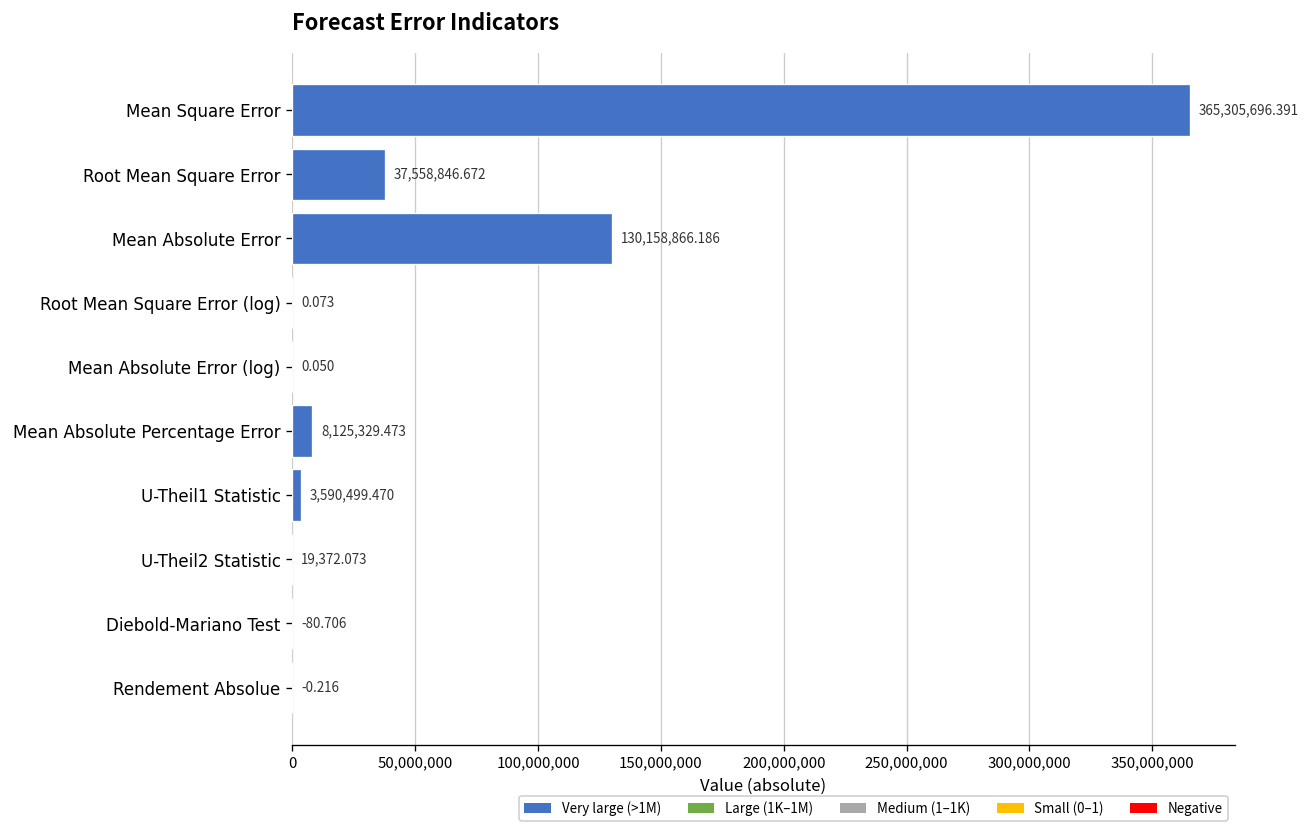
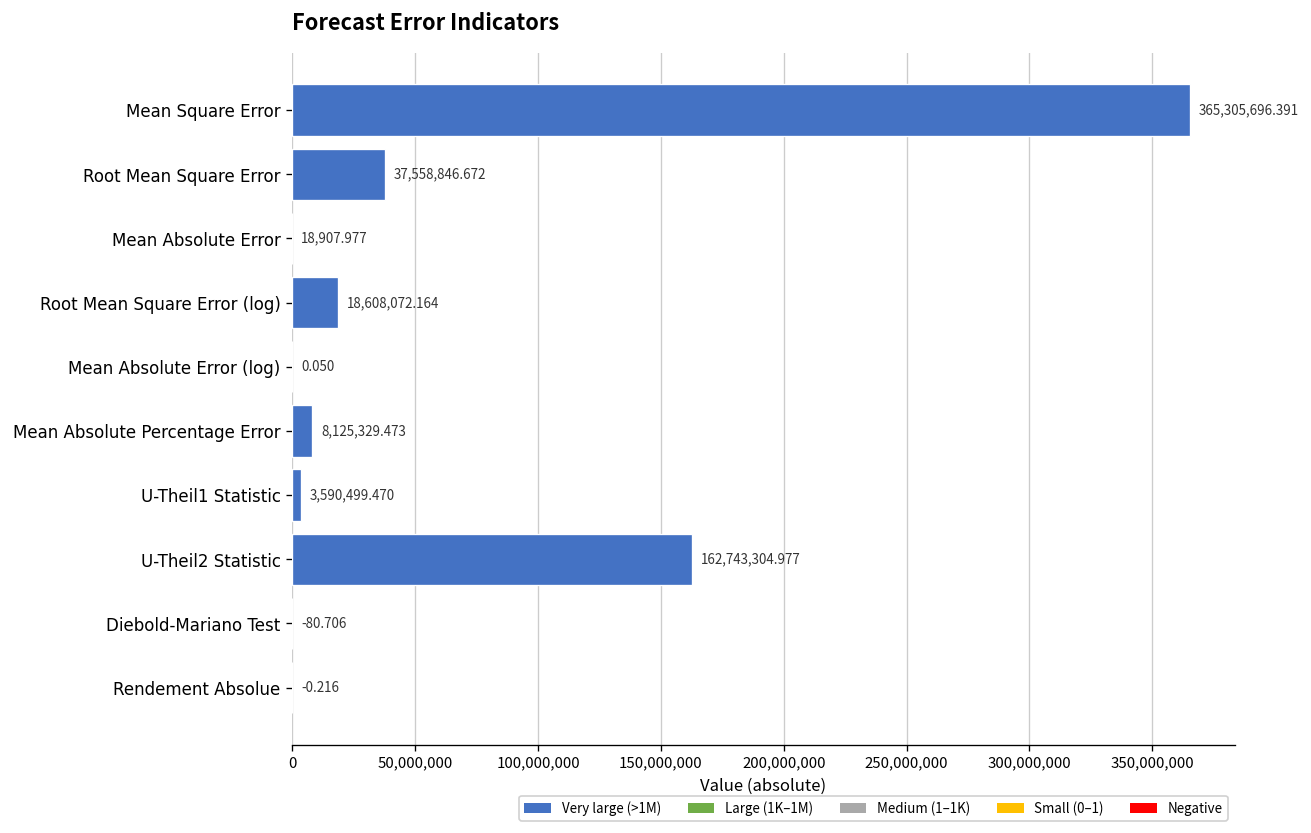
  {
    "Mean Square Error": "365,305,696.391",
    "Root Mean Square Error": "37,558,846.672",
-   "Mean Absolute Error": "130,158,866.186",
-   "Root Mean Square Error (log)": "0.073",
+   "Mean Absolute Error": "18,907.977",
+   "Root Mean Square Error (log)": "18,608,072.164",
    "Mean Absolute Error (log)": "0.050",
    "Mean Absolute Percentage Error": "8,125,329.473",
    "U-Theil1 Statistic": "3,590,499.470",
-   "U-Theil2 Statistic": "19,372.073"
+   "U-Theil2 Statistic": "162,743,304.977"
  }
